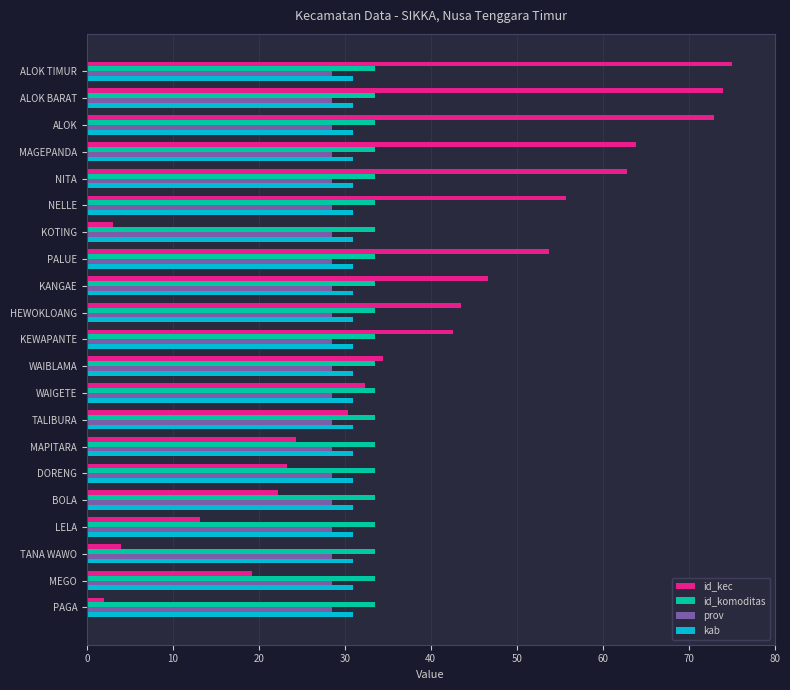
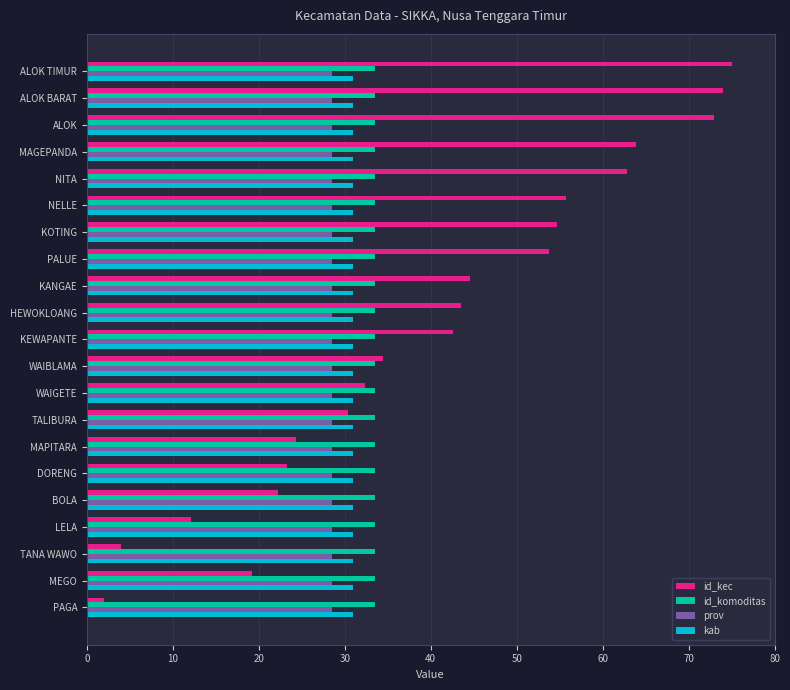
  {
    "id_kec": {
      "ALOK TIMUR": 75,
      "ALOK BARAT": 74,
      "ALOK": 73,
      "MAGEPANDA": 64,
      "NITA": 63,
      "NELLE": 56,
-     "KOTING": 3,
+     "KOTING": 55,
      "PALUE": 54,
-     "KANGAE": 47,
+     "KANGAE": 45,
      "HEWOKLOANG": 44,
      "KEWAPANTE": 43,
      "WAIBLAMA": 34,
      "WAIGETE": 32,
      "TALIBURA": 30,
      "MAPITARA": 24,
      "DORENG": 23,
      "BOLA": 22,
-     "LELA": 13,
+     "LELA": 12,
      "TANA WAWO": 4,
      "MEGO": 19,
      "PAGA": 2
    },
    "prov": {
      "ALOK TIMUR": 29,
      "ALOK BARAT": 29,
      "ALOK": 29,
      "MAGEPANDA": 29,
      "NITA": 29,
      "NELLE": 29,
      "KOTING": 29,
      "PALUE": 29,
      "KANGAE": 29,
      "HEWOKLOANG": 29,
      "KEWAPANTE": 29,
      "WAIBLAMA": 29,
      "WAIGETE": 29,
      "TALIBURA": 29,
      "MAPITARA": 29,
      "DORENG": 29,
      "BOLA": 29,
      "LELA": 29,
      "TANA WAWO": 29,
      "MEGO": 29,
      "PAGA": 29
    }
  }
